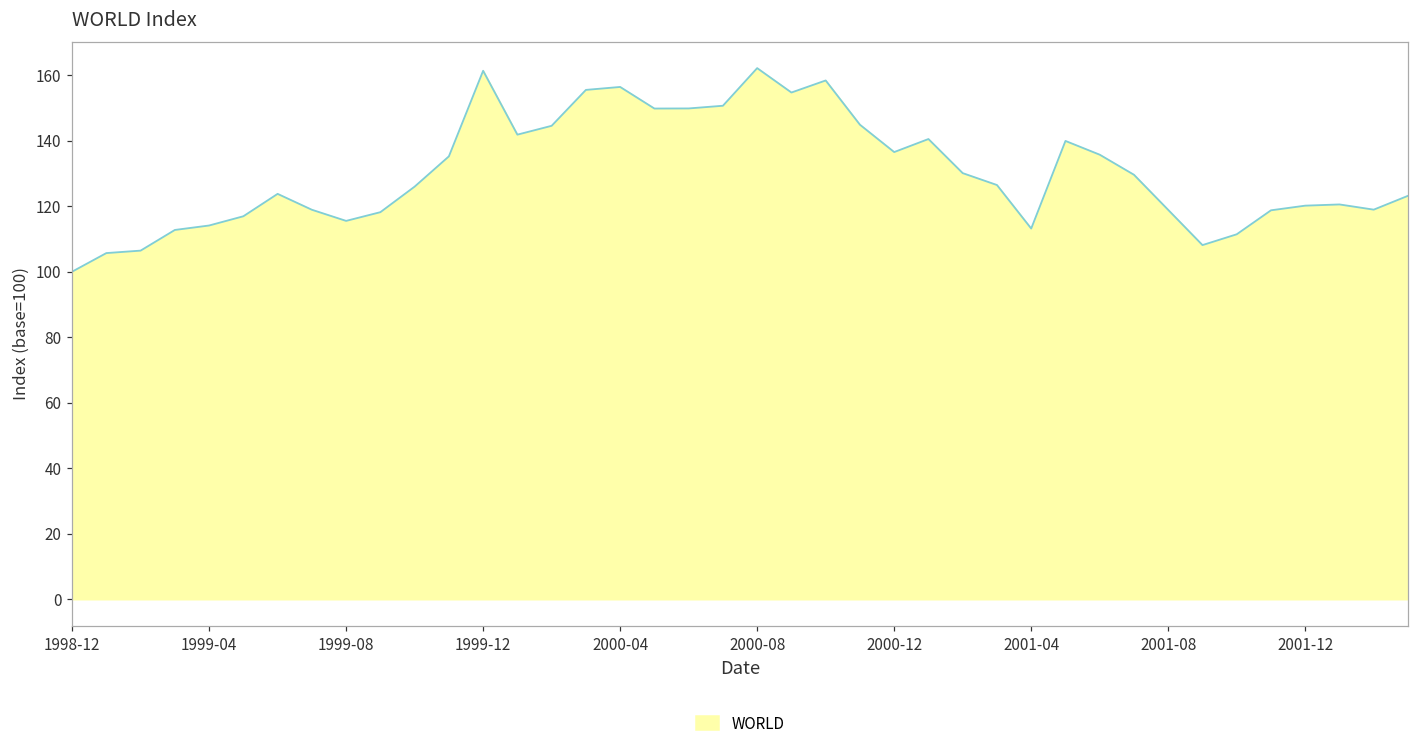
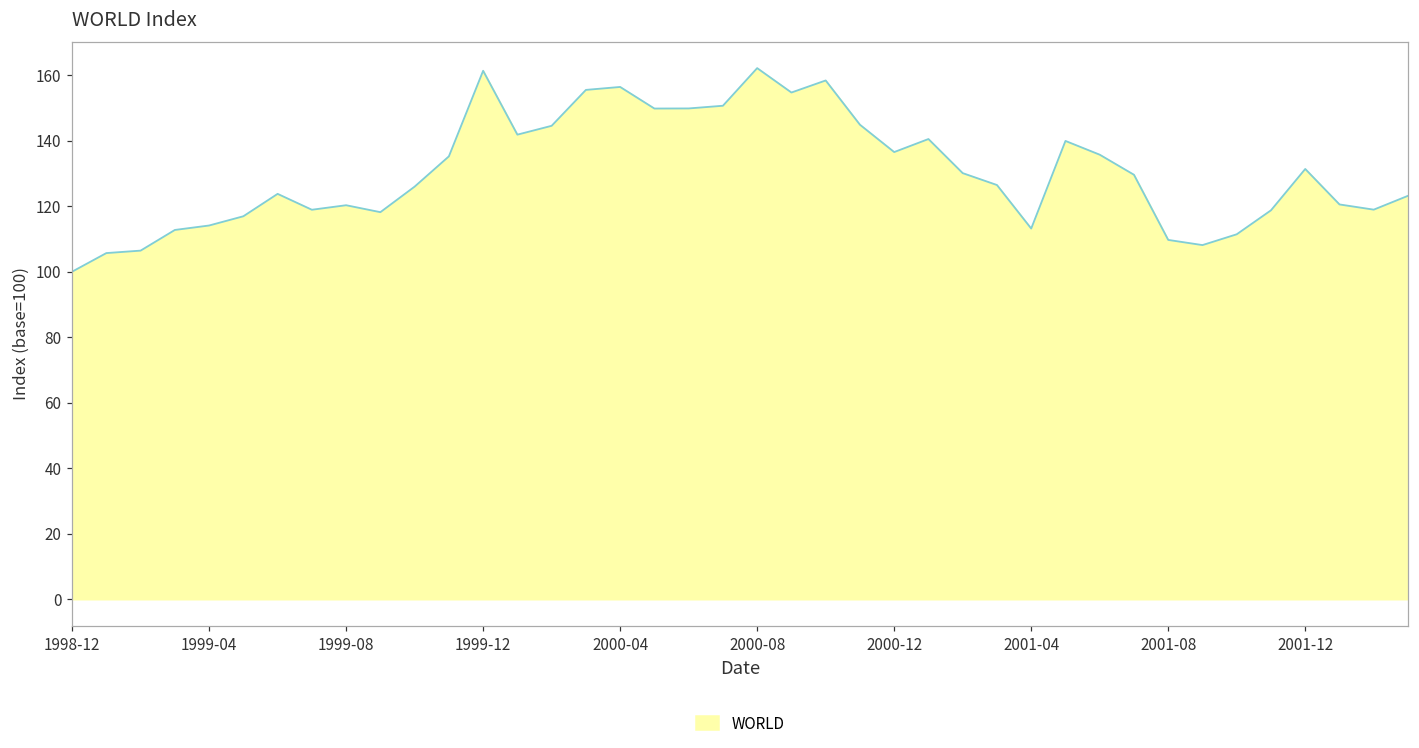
  {
    "1998-12": 100,
    "1999-04": 114,
-   "1999-08": 116,
+   "1999-08": 120,
    "1999-12": 161,
    "2000-04": 156,
    "2000-08": 162,
    "2000-12": 137,
    "2001-04": 113,
-   "2001-08": 119,
-   "2001-12": 120
+   "2001-08": 110,
+   "2001-12": 131
  }
